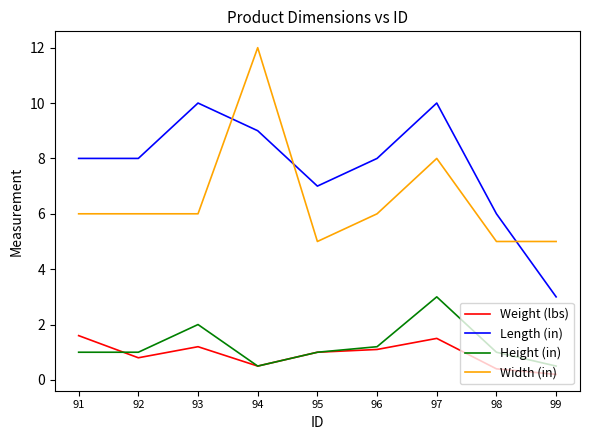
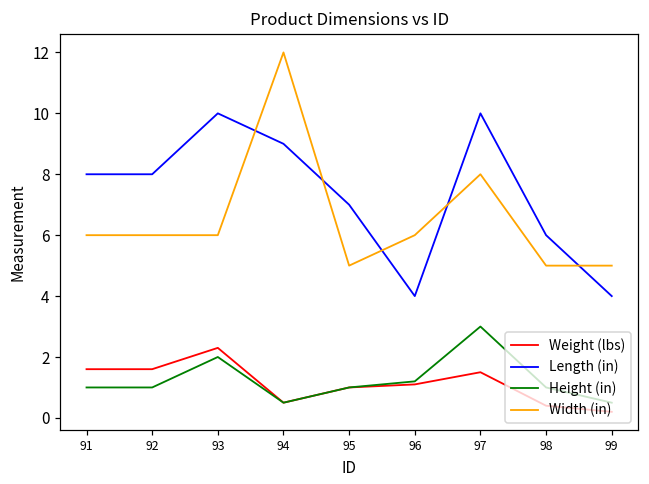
  {
    "Weight (lbs)": {
      "91": 1.6,
-     "92": 0.8,
-     "93": 1.2,
+     "92": 1.6,
+     "93": 2.3,
      "96": 1.1,
      "97": 1.5
    },
    "Length (in)": {
      "91": 8,
      "92": 8,
      "93": 10,
      "94": 9,
      "95": 7,
-     "96": 8,
+     "96": 4,
      "97": 10,
      "98": 6,
-     "99": 3
+     "99": 4
    },
    "Height (in)": {
      "91": 1.0,
      "92": 1.0,
      "93": 2.0,
      "96": 1.2,
      "97": 3.0
    },
    "Width (in)": {
      "91": 6.0,
      "92": 6.0,
      "93": 6.0,
      "94": 12.0,
      "95": 5.0,
      "96": 6.0,
      "97": 8.0,
      "98": 5.0,
      "99": 5.0
    }
  }
